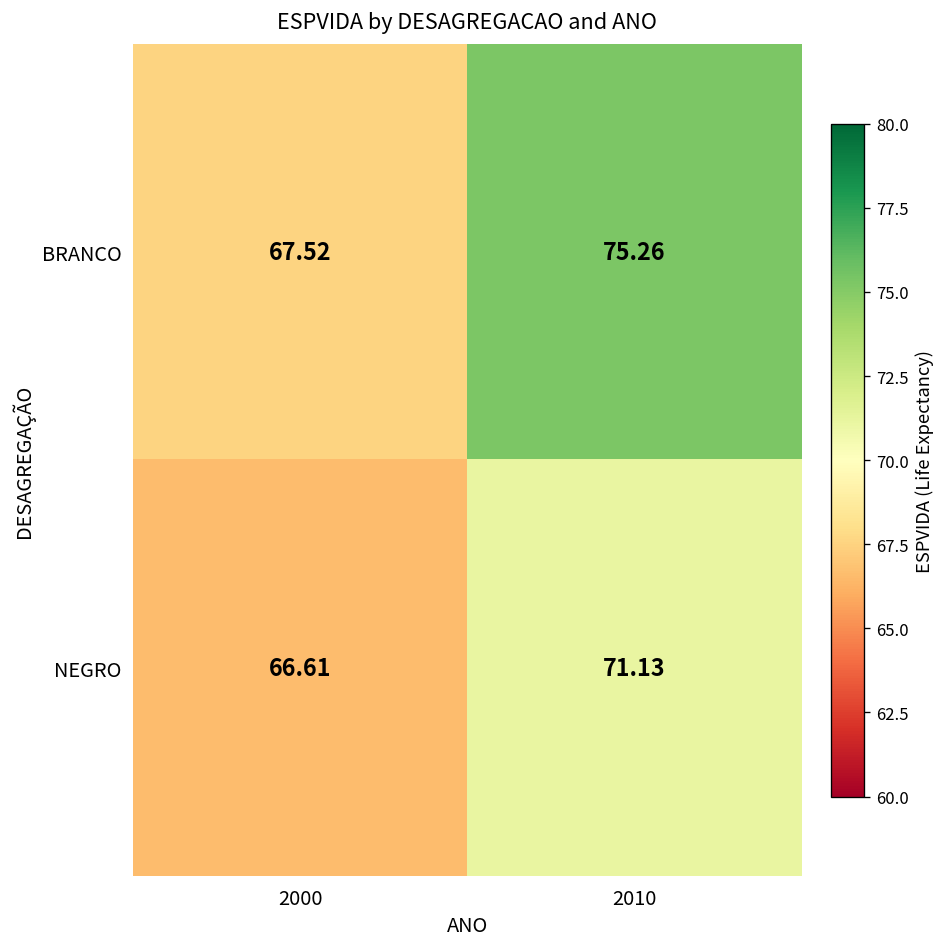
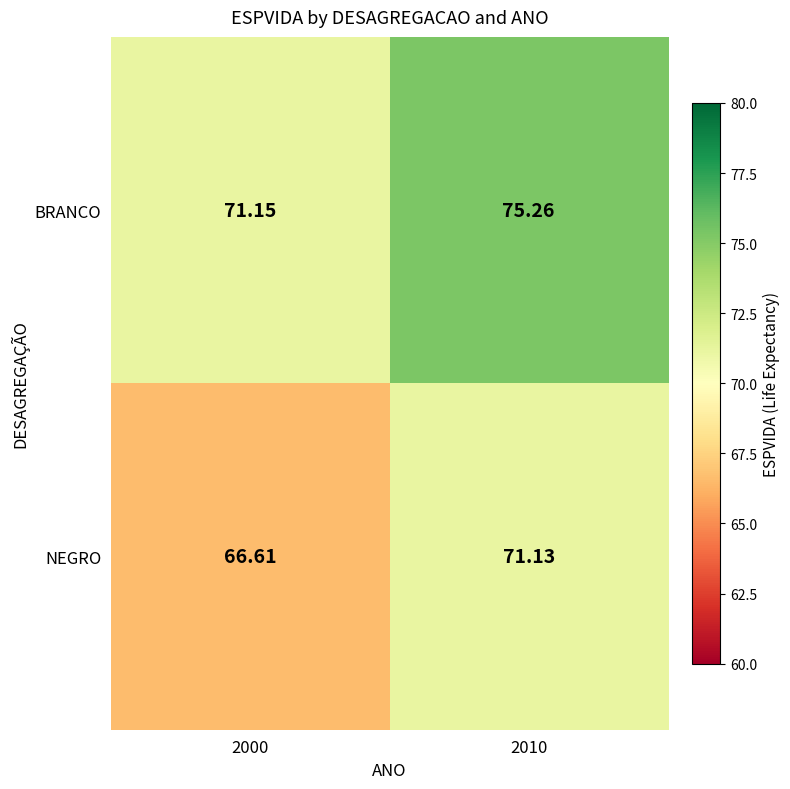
  {
    "BRANCO": {
-     "2000": 67.52,
+     "2000": 71.15,
      "2010": 75.26
    },
    "NEGRO": {
      "2000": 66.61,
      "2010": 71.13
    }
  }
